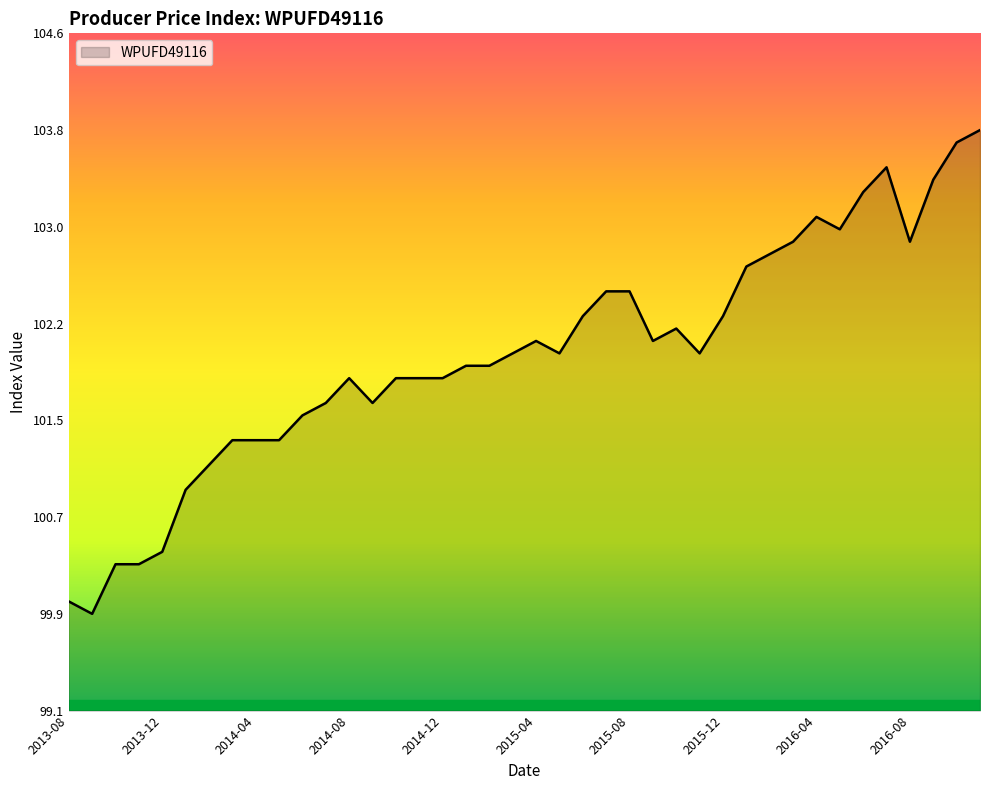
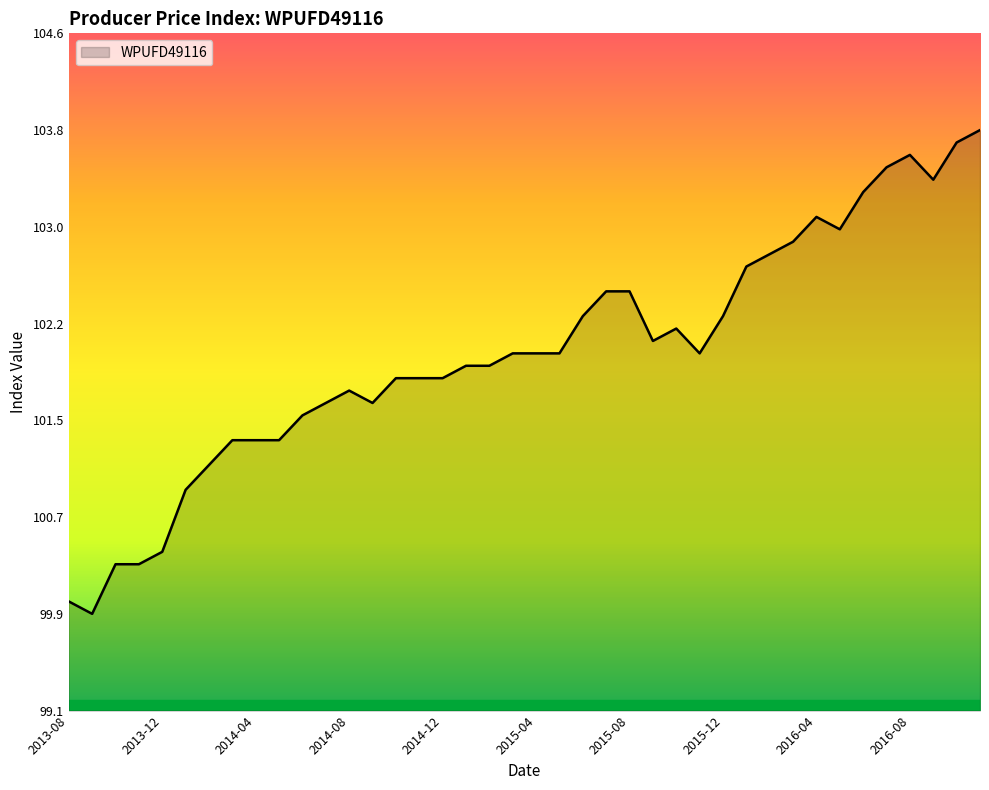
  {
    "2013-08": 100.0,
    "2013-12": 100.4,
    "2014-04": 101.3,
-   "2014-08": 101.8,
+   "2014-08": 101.7,
    "2014-12": 101.8,
-   "2015-04": 102.1,
+   "2015-04": 102.0,
    "2015-08": 102.5,
    "2015-12": 102.3,
    "2016-04": 103.1,
-   "2016-08": 102.9
+   "2016-08": 103.6
  }
